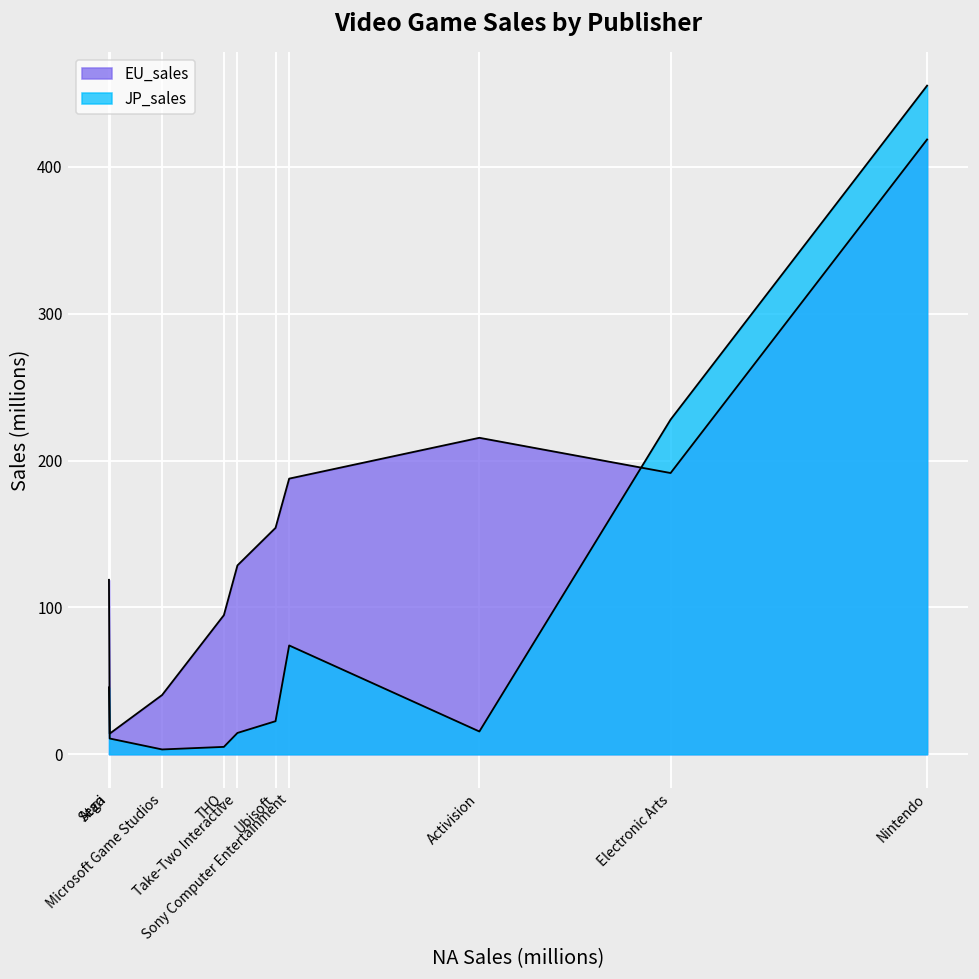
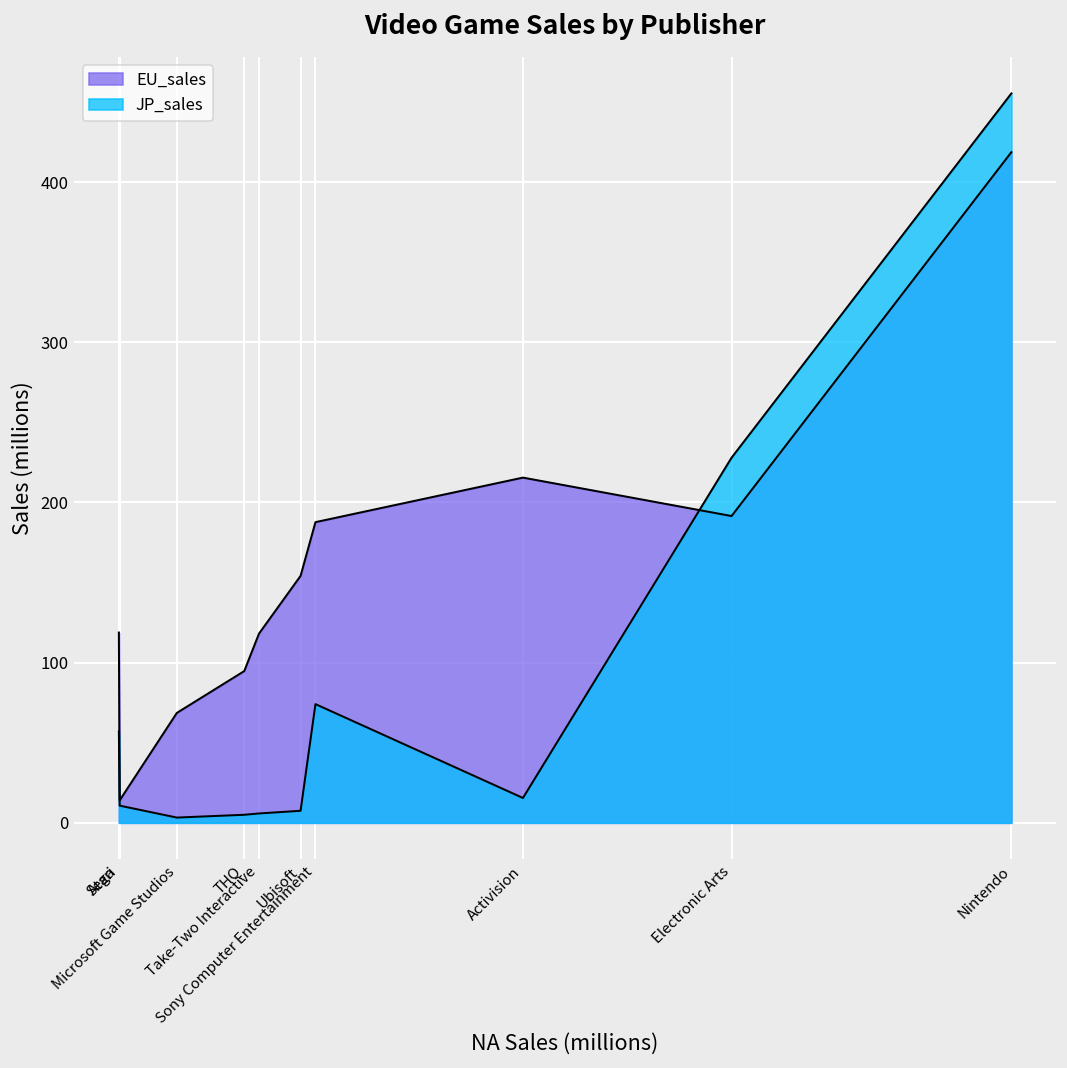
  {
    "EU_sales": {
      "Sega": 119,
      "Atari": 14,
-     "Microsoft Game Studios": 40,
+     "Microsoft Game Studios": 69,
      "THQ": 95,
-     "Take-Two Interactive": 129,
+     "Take-Two Interactive": 118,
      "Ubisoft": 154,
      "Sony Computer Entertainment": 188,
      "Activision": 216,
      "Electronic Arts": 192,
      "Nintendo": 419
    },
    "JP_sales": {
-     "Sega": 46,
+     "Sega": 57,
      "Atari": 11,
      "Microsoft Game Studios": 3,
      "THQ": 5,
-     "Take-Two Interactive": 15,
-     "Ubisoft": 23,
+     "Take-Two Interactive": 6,
+     "Ubisoft": 8,
      "Sony Computer Entertainment": 74,
      "Activision": 16,
      "Electronic Arts": 228,
      "Nintendo": 455
    }
  }
